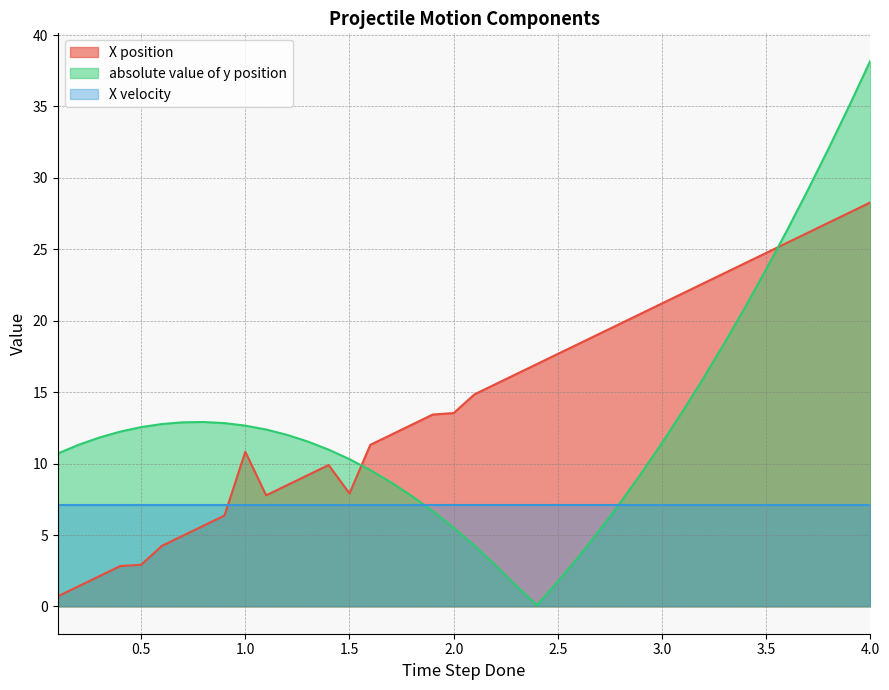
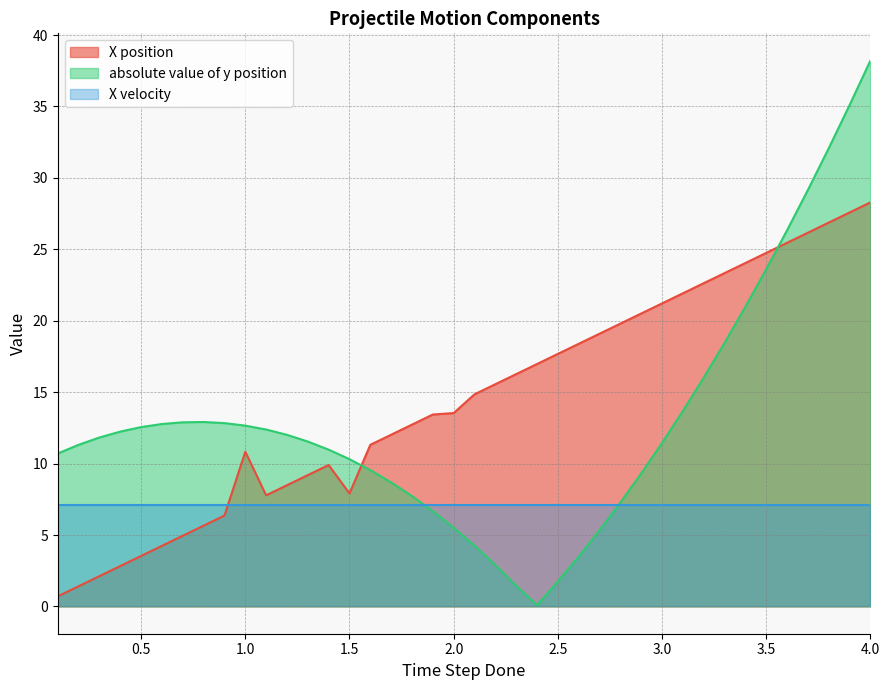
  {
    "X position": {
-     "0.5": 2.9,
+     "0.5": 3.5,
      "1.0": 10.8,
      "1.5": 7.9,
      "2.0": 13.5,
      "2.5": 17.7,
      "3.0": 21.2,
      "3.5": 24.7,
      "4.0": 28.3
    },
    "absolute value of y position": {
      "0.5": 12.6,
      "1.0": 12.7,
      "1.5": 10.3,
      "2.0": 5.5,
      "2.5": 1.7,
      "3.0": 11.4,
      "3.5": 23.6,
      "4.0": 38.2
    },
    "X velocity": {
      "0.5": 7.1,
      "1.0": 7.1,
      "1.5": 7.1,
      "2.0": 7.1,
      "2.5": 7.1,
      "3.0": 7.1,
      "3.5": 7.1,
      "4.0": 7.1
    }
  }
